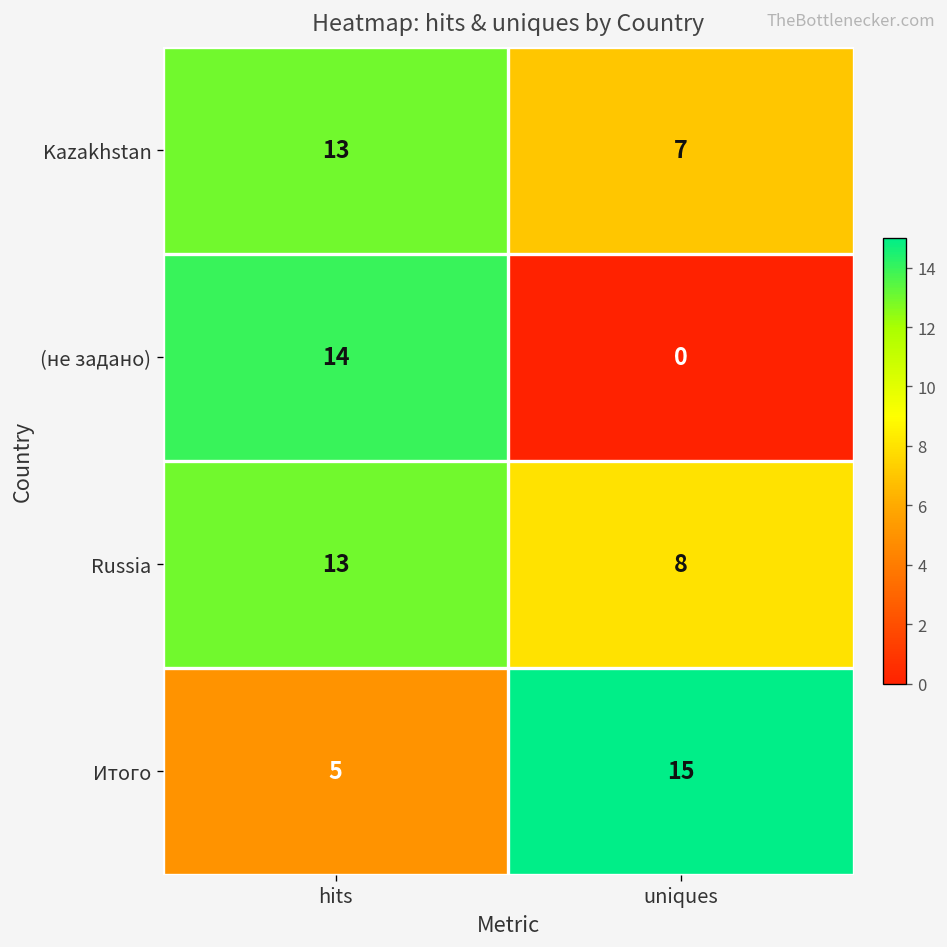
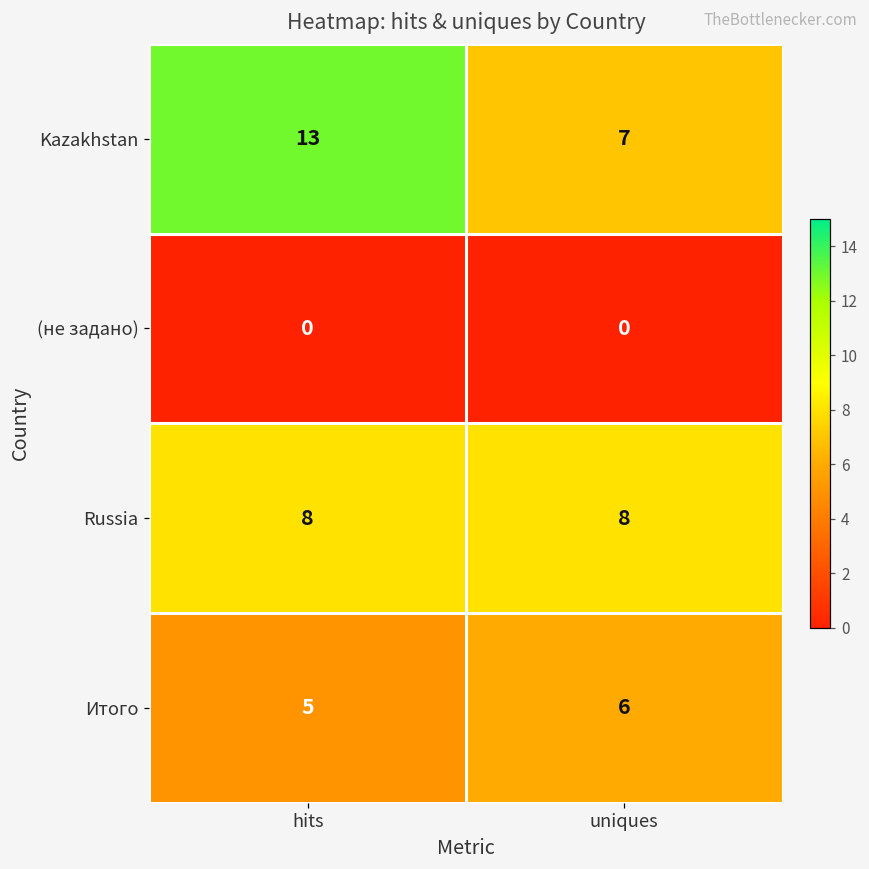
  {
    "Kazakhstan": {
      "hits": 13,
      "uniques": 7
    },
    "(не задано)": {
-     "hits": 14,
+     "hits": 0,
      "uniques": 0
    },
    "Russia": {
-     "hits": 13,
+     "hits": 8,
      "uniques": 8
    },
    "Итого": {
      "hits": 5,
-     "uniques": 15
+     "uniques": 6
    }
  }
